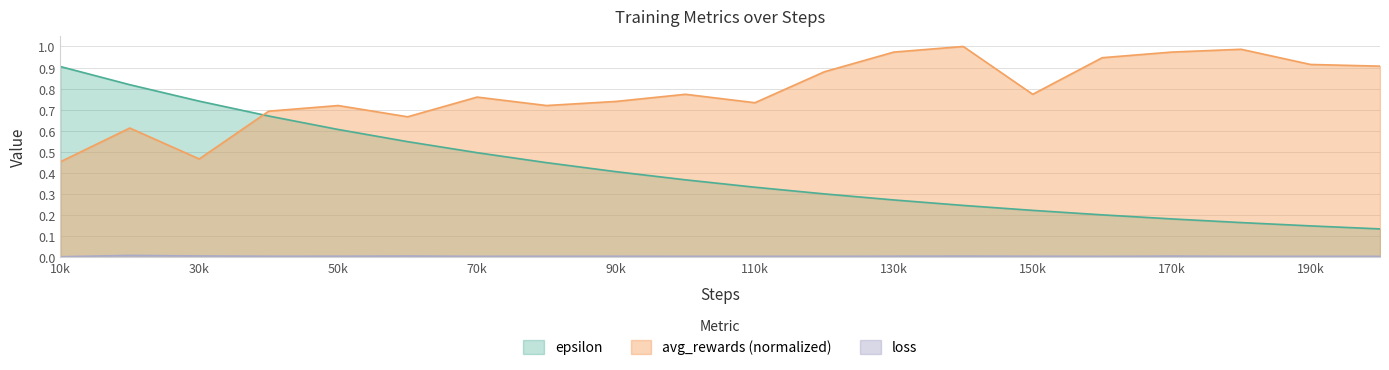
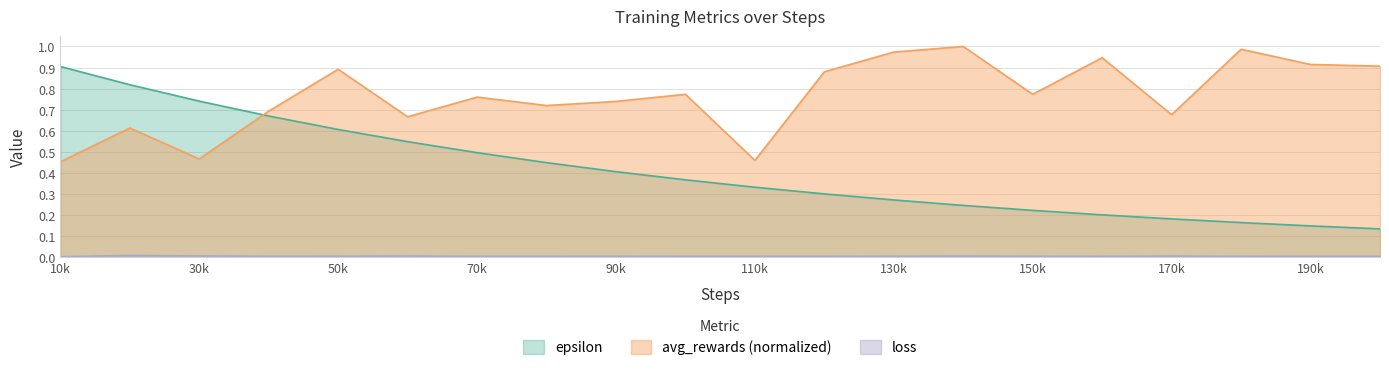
  {
    "avg_rewards (normalized)": {
      "10k": 0.45,
      "30k": 0.47,
-     "50k": 0.72,
+     "50k": 0.89,
      "70k": 0.76,
      "90k": 0.74,
-     "110k": 0.73,
+     "110k": 0.46,
      "130k": 0.97,
      "150k": 0.77,
-     "170k": 0.97,
+     "170k": 0.68,
      "190k": 0.91
    }
  }
